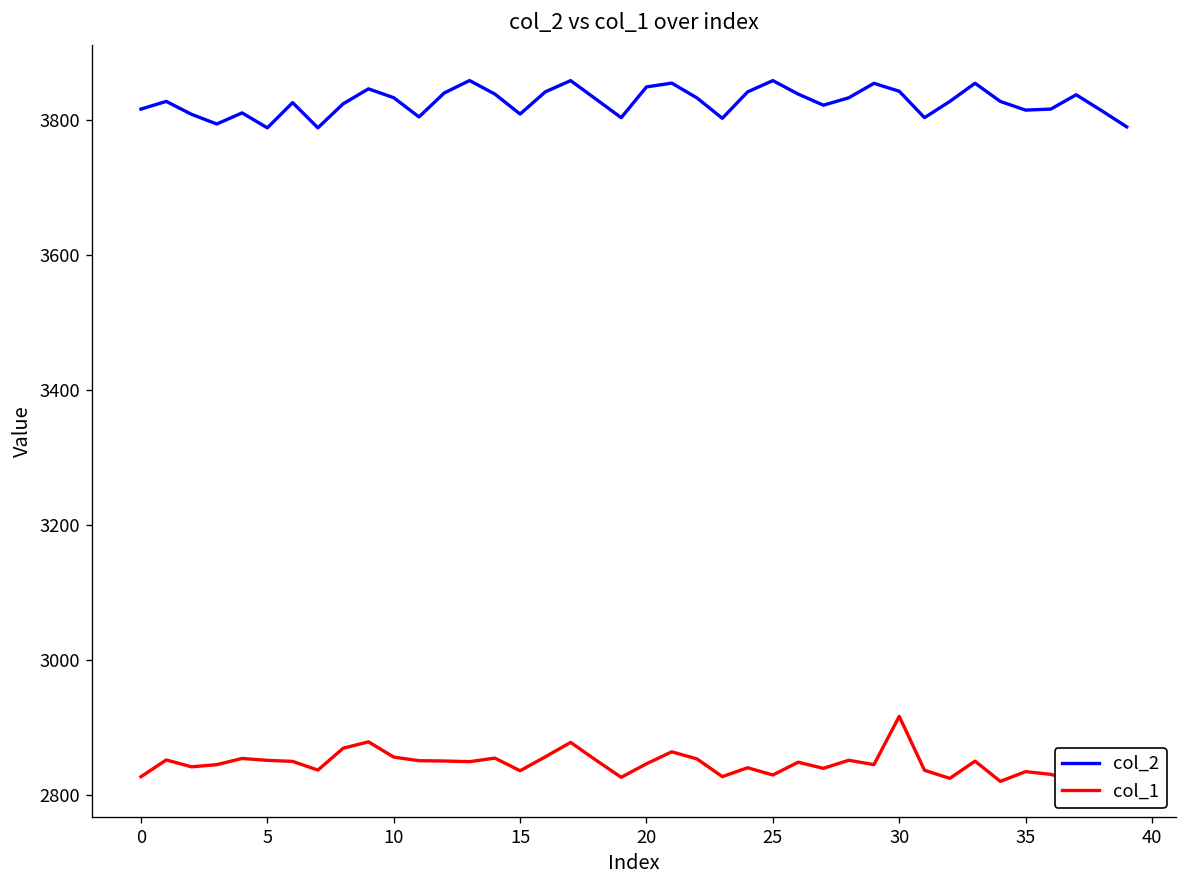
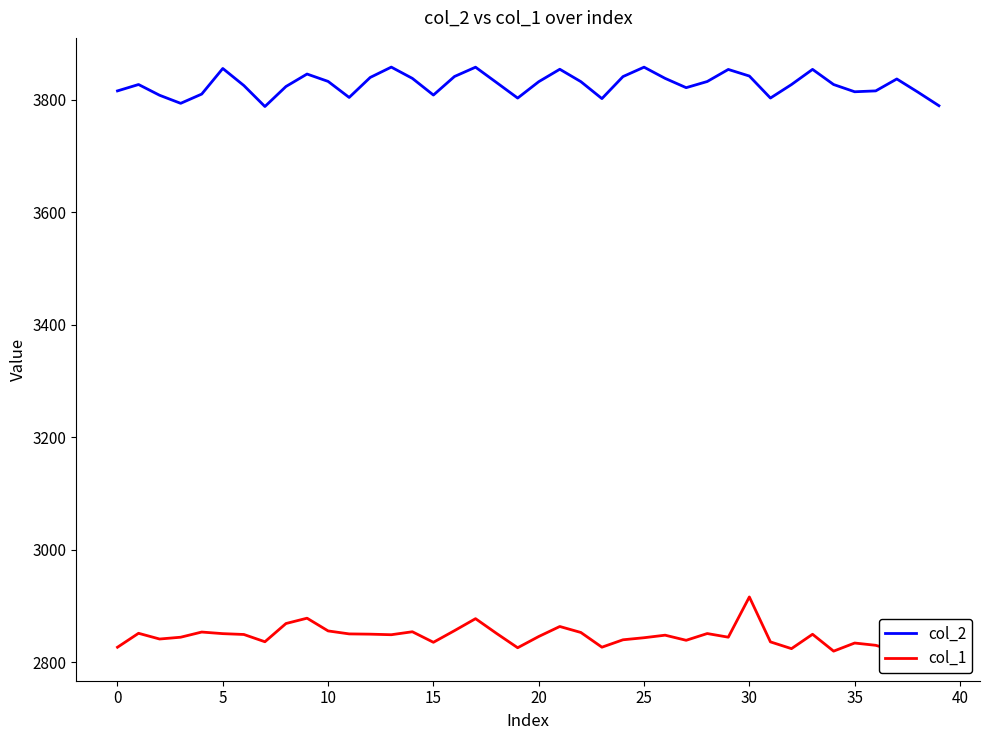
  {
    "col_2": {
      "0": 3820,
-     "5": 3790,
+     "5": 3860,
      "10": 3830,
      "15": 3810,
-     "20": 3850,
+     "20": 3830,
      "25": 3860,
      "30": 3840,
      "35": 3810
    },
    "col_1": {
      "0": 2830,
      "5": 2850,
      "10": 2860,
      "15": 2840,
      "20": 2850,
-     "25": 2830,
+     "25": 2840,
      "30": 2920,
      "35": 2830
    }
  }
